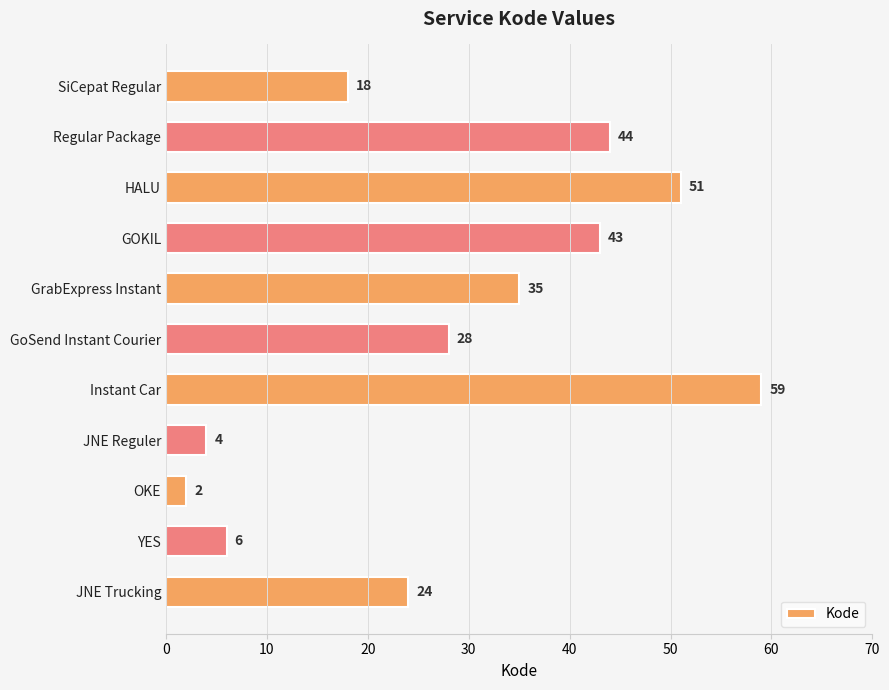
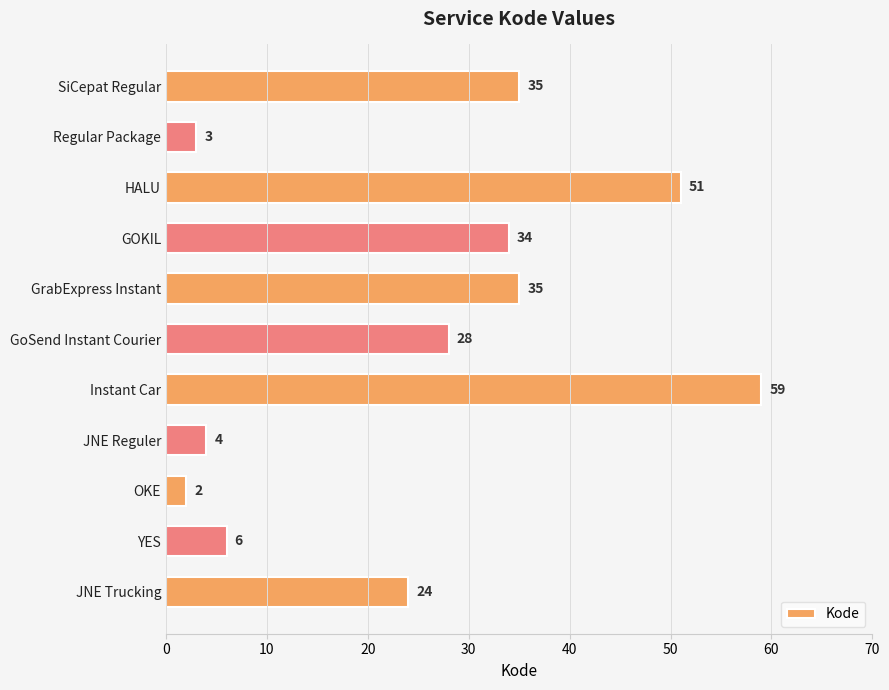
  {
-   "SiCepat Regular": 18,
-   "Regular Package": 44,
+   "SiCepat Regular": 35,
+   "Regular Package": 3,
    "HALU": 51,
-   "GOKIL": 43,
+   "GOKIL": 34,
    "GrabExpress Instant": 35,
    "GoSend Instant Courier": 28,
    "Instant Car": 59,
    "JNE Reguler": 4,
    "OKE": 2,
    "YES": 6,
    "JNE Trucking": 24
  }
